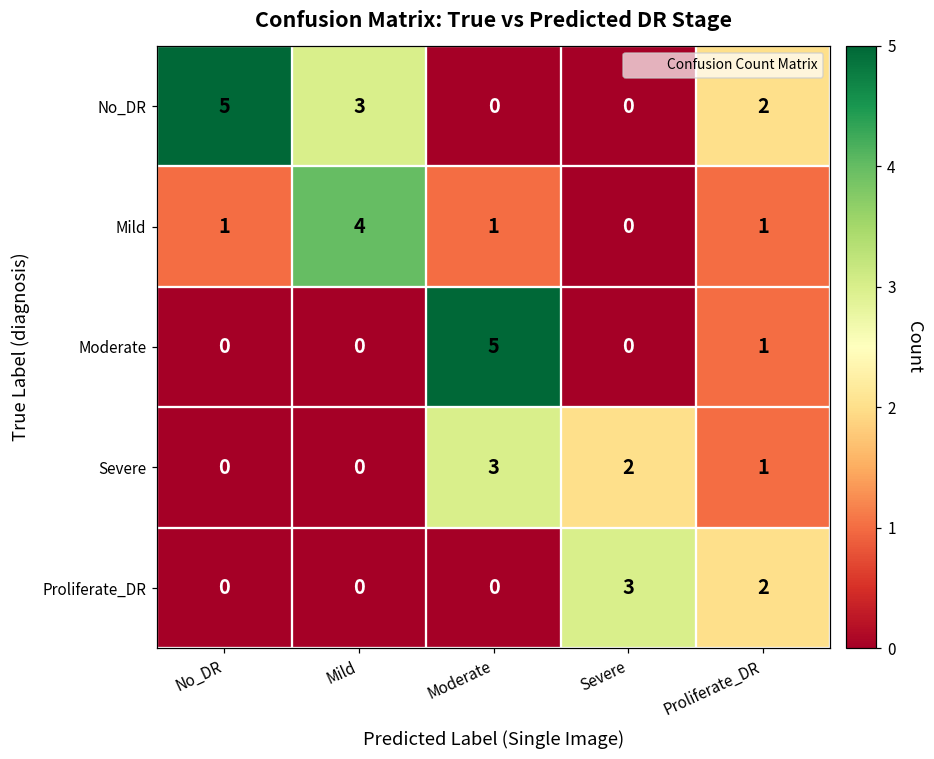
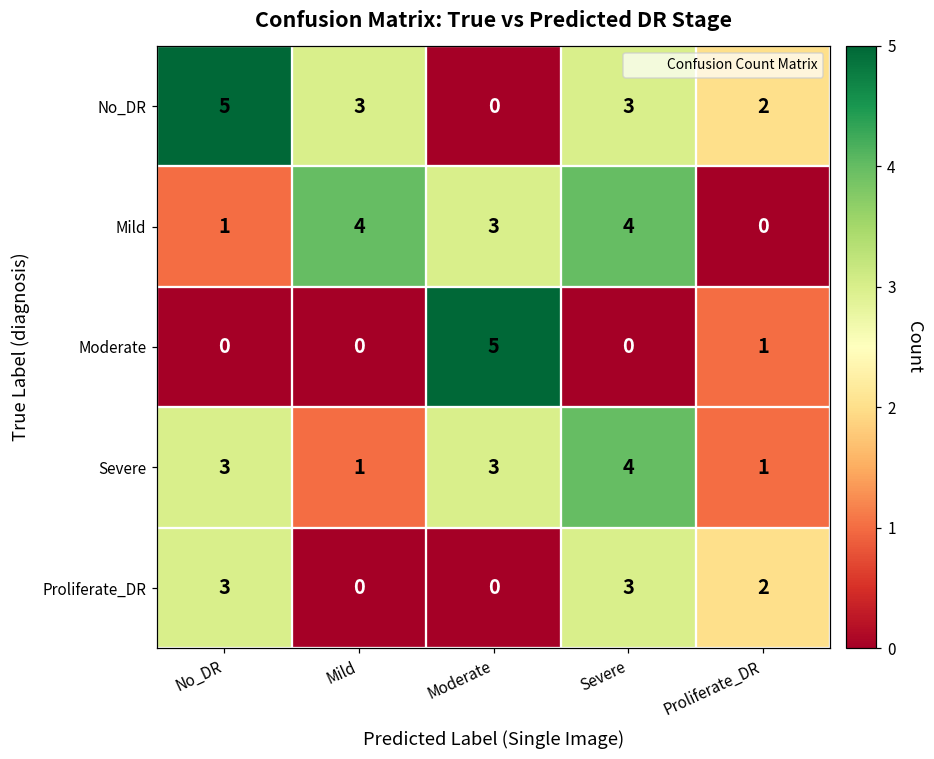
  {
    "No_DR": {
      "No_DR": 5,
      "Mild": 3,
      "Moderate": 0,
-     "Severe": 0,
+     "Severe": 3,
      "Proliferate_DR": 2
    },
    "Mild": {
      "No_DR": 1,
      "Mild": 4,
-     "Moderate": 1,
-     "Severe": 0,
-     "Proliferate_DR": 1
+     "Moderate": 3,
+     "Severe": 4,
+     "Proliferate_DR": 0
    },
    "Moderate": {
      "No_DR": 0,
      "Mild": 0,
      "Moderate": 5,
      "Severe": 0,
      "Proliferate_DR": 1
    },
    "Severe": {
-     "No_DR": 0,
-     "Mild": 0,
+     "No_DR": 3,
+     "Mild": 1,
      "Moderate": 3,
-     "Severe": 2,
+     "Severe": 4,
      "Proliferate_DR": 1
    },
    "Proliferate_DR": {
-     "No_DR": 0,
+     "No_DR": 3,
      "Mild": 0,
      "Moderate": 0,
      "Severe": 3,
      "Proliferate_DR": 2
    }
  }
